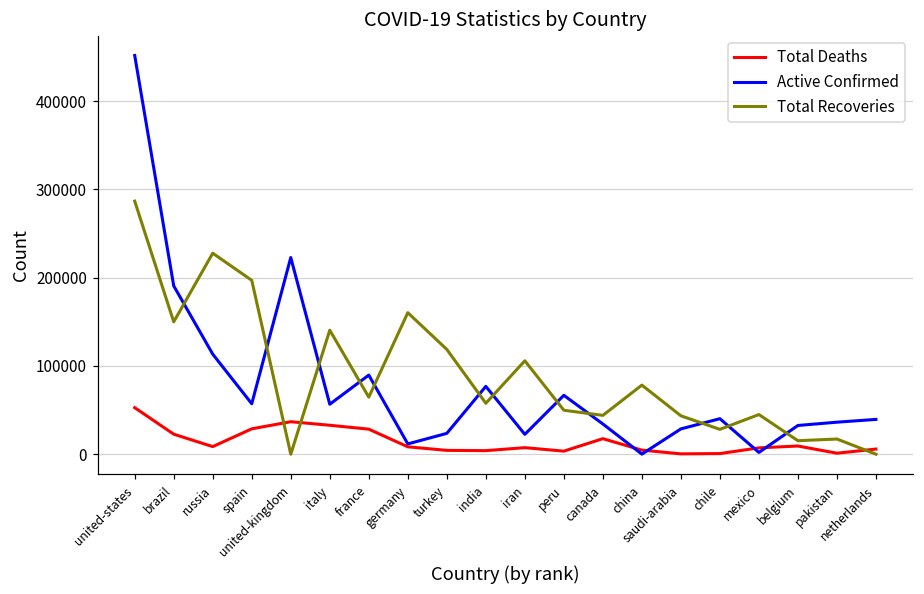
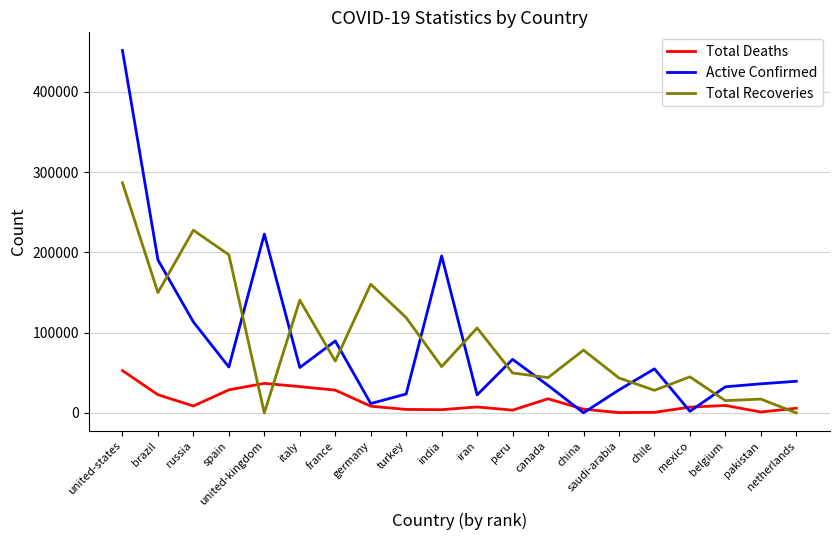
  {
    "Total Deaths": {
      "united-states": 50000,
      "brazil": 20000,
      "russia": 10000,
      "spain": 30000,
      "united-kingdom": 40000,
      "italy": 30000,
      "france": 30000,
      "germany": 10000,
      "turkey": 0,
      "india": 0,
      "iran": 10000,
      "peru": 0,
      "canada": 20000,
      "china": 0,
      "saudi-arabia": 0,
      "chile": 0,
      "mexico": 10000,
      "belgium": 10000,
      "pakistan": 0,
      "netherlands": 10000
    },
    "Active Confirmed": {
      "united-states": 450000,
      "brazil": 190000,
      "russia": 110000,
      "spain": 60000,
      "united-kingdom": 220000,
      "italy": 60000,
      "france": 90000,
      "germany": 10000,
      "turkey": 20000,
-     "india": 80000,
+     "india": 200000,
      "iran": 20000,
      "peru": 70000,
      "canada": 30000,
      "china": 0,
      "saudi-arabia": 30000,
-     "chile": 40000,
+     "chile": 50000,
      "mexico": 0,
      "belgium": 30000,
      "pakistan": 40000,
      "netherlands": 40000
    },
    "Total Recoveries": {
      "united-states": 290000,
      "brazil": 150000,
      "russia": 230000,
      "spain": 200000,
      "united-kingdom": 0,
      "italy": 140000,
      "france": 60000,
      "germany": 160000,
      "turkey": 120000,
      "india": 60000,
      "iran": 110000,
      "peru": 50000,
      "canada": 40000,
      "china": 80000,
      "saudi-arabia": 40000,
      "chile": 30000,
      "mexico": 40000,
      "belgium": 20000,
      "pakistan": 20000,
      "netherlands": 0
    }
  }
